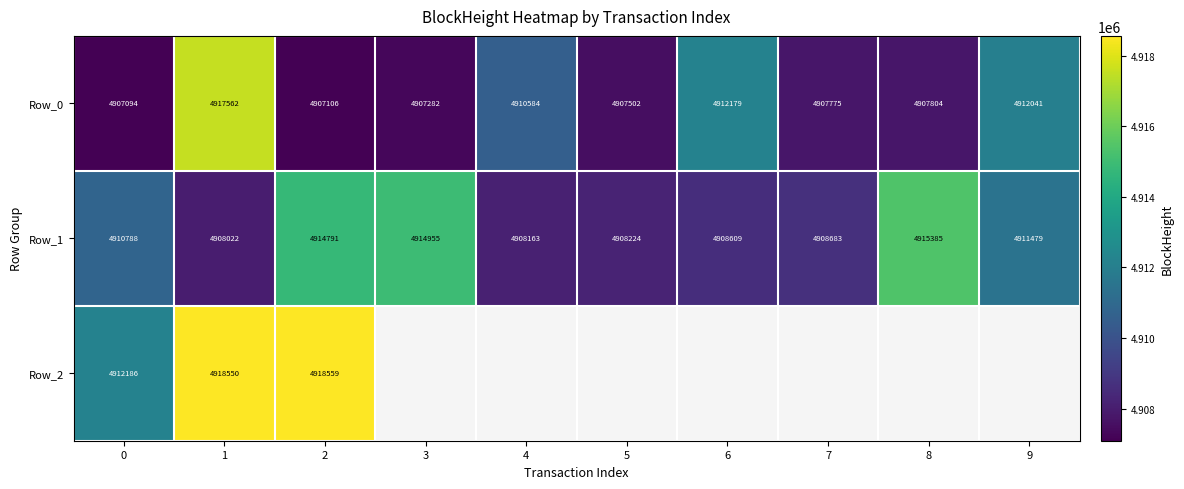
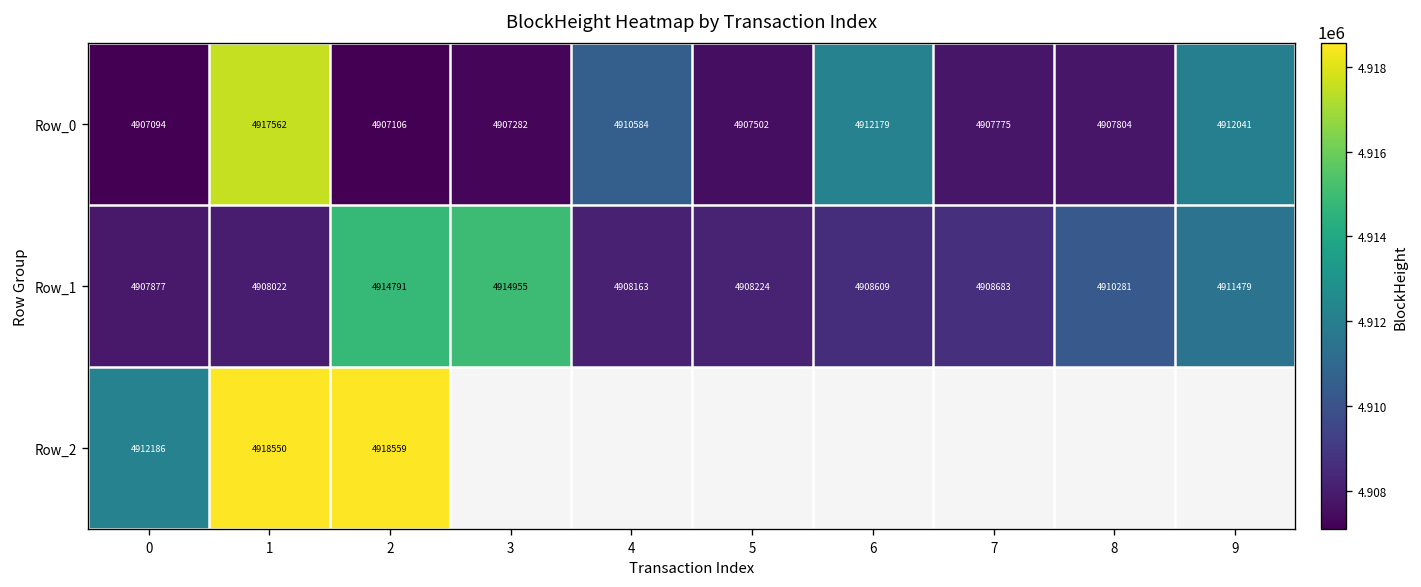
  {
    "Row_0": {
      "0": 4907094,
      "1": 4917562,
      "2": 4907106,
      "3": 4907282,
      "4": 4910584,
      "5": 4907502,
      "6": 4912179,
      "7": 4907775,
      "8": 4907804,
      "9": 4912041
    },
    "Row_1": {
-     "0": 4910788,
+     "0": 4907877,
      "1": 4908022,
      "2": 4914791,
      "3": 4914955,
      "4": 4908163,
      "5": 4908224,
      "6": 4908609,
      "7": 4908683,
-     "8": 4915385,
+     "8": 4910281,
      "9": 4911479
    },
    "Row_2": {
      "0": 4912186,
      "1": 4918550,
      "2": 4918559
    }
  }
